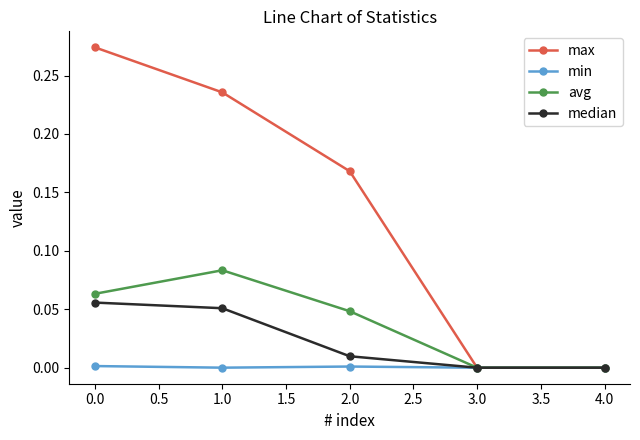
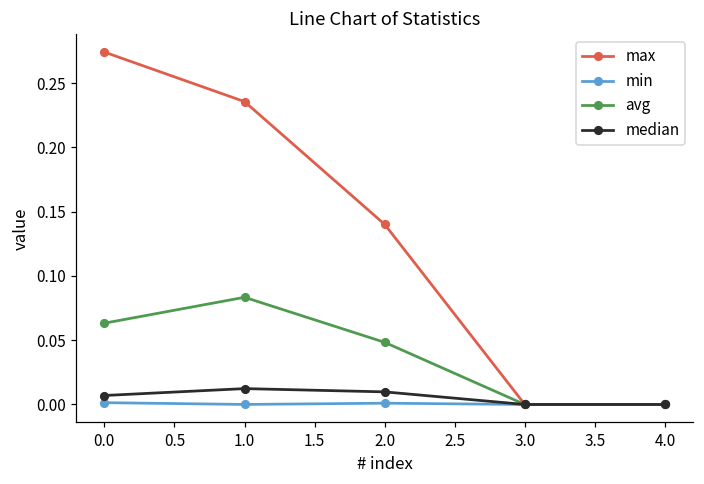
  {
    "max": {
      "0.0": 0.274,
      "1.0": 0.236,
-     "2.0": 0.168
+     "2.0": 0.140
    },
    "min": {
      "0.0": 0.001,
      "1.0": 0.000,
      "2.0": 0.001
    },
    "avg": {
      "0.0": 0.063,
      "1.0": 0.083,
      "2.0": 0.048
    },
    "median": {
-     "0.0": 0.056,
-     "1.0": 0.051,
+     "0.0": 0.007,
+     "1.0": 0.012,
      "2.0": 0.010
    }
  }
